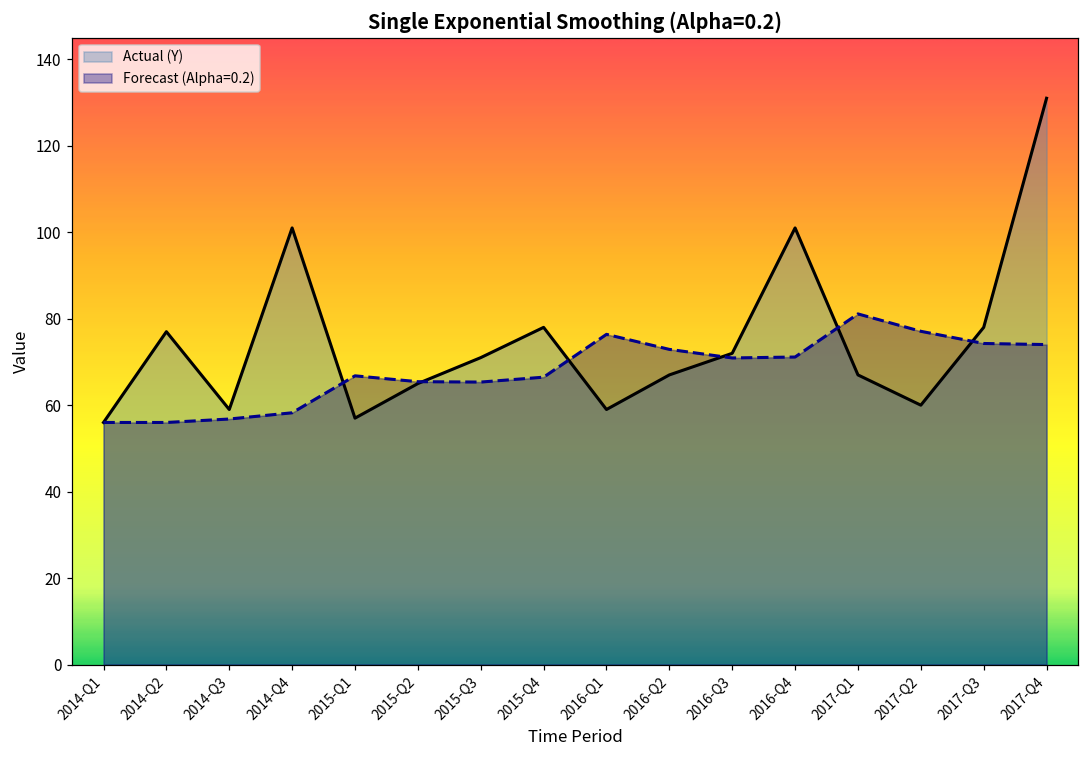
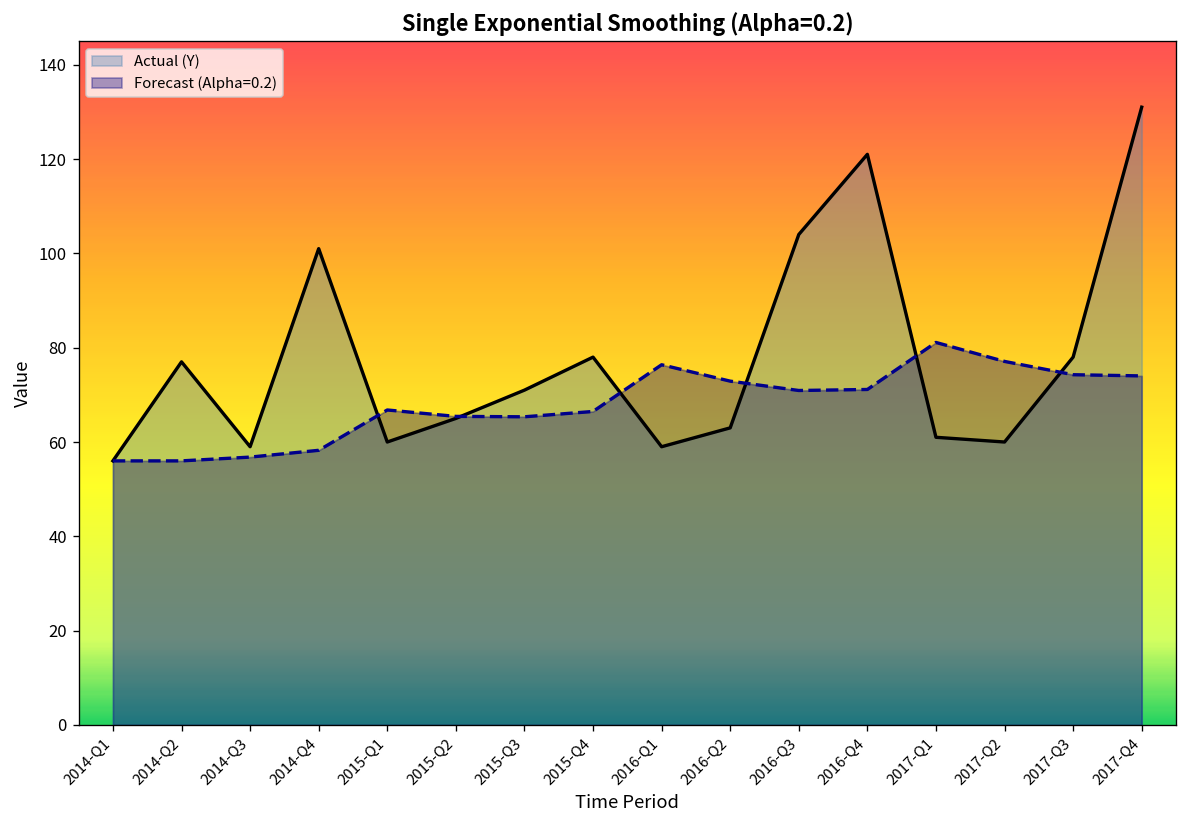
  {
    "Actual (Y)": {
      "2014-Q2": 77,
      "2014-Q3": 59,
      "2014-Q4": 101,
-     "2015-Q1": 57,
+     "2015-Q1": 60,
      "2015-Q3": 71,
      "2015-Q4": 78,
      "2016-Q1": 59,
-     "2016-Q2": 67,
-     "2016-Q3": 72,
-     "2016-Q4": 101,
-     "2017-Q1": 67,
+     "2016-Q2": 63,
+     "2016-Q3": 104,
+     "2016-Q4": 121,
+     "2017-Q1": 61,
      "2017-Q2": 60,
      "2017-Q3": 78,
      "2017-Q4": 131
    },
    "Forecast (Alpha=0.2)": {
      "2014-Q2": 56,
      "2014-Q3": 57,
      "2014-Q4": 58,
      "2015-Q1": 67,
      "2015-Q3": 65,
      "2015-Q4": 66,
      "2016-Q1": 76,
      "2016-Q2": 73,
      "2016-Q3": 71,
      "2016-Q4": 71,
      "2017-Q1": 81,
      "2017-Q2": 77,
      "2017-Q3": 74,
      "2017-Q4": 74
    }
  }
